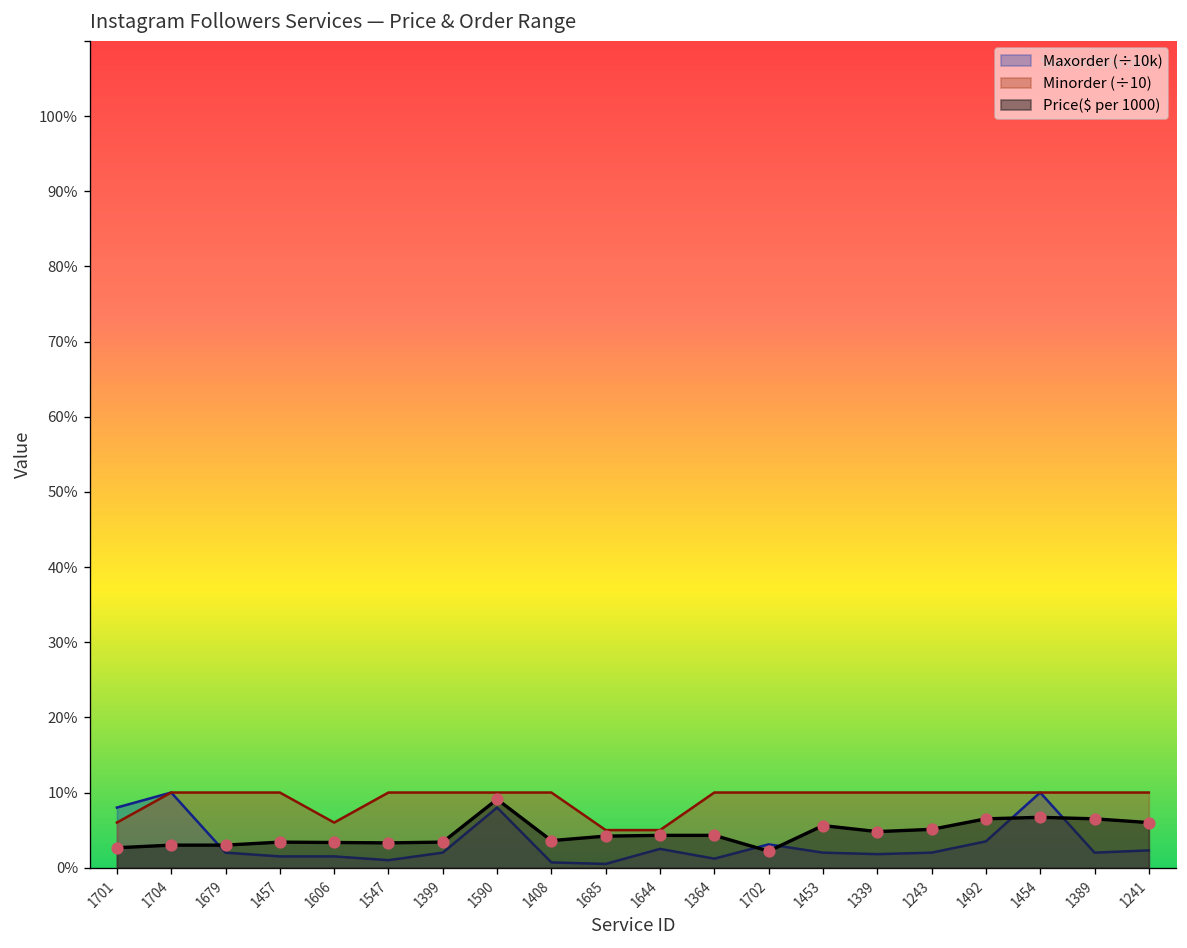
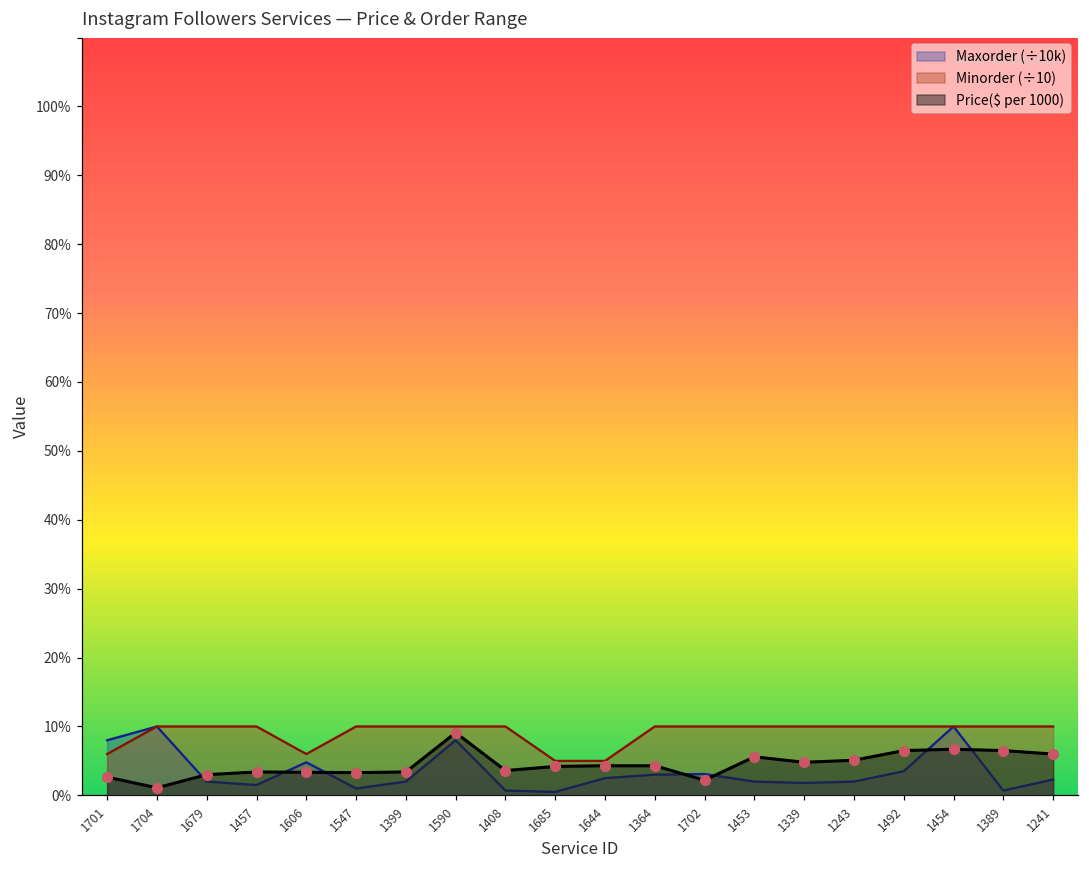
  {
    "Maxorder (÷10k)": {
      "1701": "8%",
      "1679": "2%",
      "1457": "2%",
-     "1606": "2%",
+     "1606": "5%",
      "1547": "1%",
      "1399": "2%",
      "1590": "8%",
      "1408": "1%",
      "1685": "1%",
      "1644": "3%",
-     "1364": "1%",
+     "1364": "3%",
      "1702": "3%",
      "1453": "2%",
      "1339": "2%",
      "1243": "2%",
      "1492": "4%",
-     "1389": "2%",
+     "1389": "1%",
      "1241": "2%"
    },
    "Minorder (÷10)": {
      "1701": "6%",
      "1679": "10%",
      "1457": "10%",
      "1606": "6%",
      "1547": "10%",
      "1399": "10%",
      "1590": "10%",
      "1408": "10%",
      "1685": "5%",
      "1644": "5%",
      "1364": "10%",
      "1702": "10%",
      "1453": "10%",
      "1339": "10%",
      "1243": "10%",
      "1492": "10%",
      "1389": "10%",
      "1241": "10%"
    },
    "Price($ per 1000)": {
      "1701": "3%",
-     "1704": "3%",
+     "1704": "1%",
      "1679": "3%",
      "1457": "3%",
      "1606": "3%",
      "1547": "3%",
      "1399": "3%",
      "1590": "9%",
      "1408": "4%",
      "1685": "4%",
      "1644": "4%",
      "1364": "4%",
      "1702": "2%",
      "1453": "6%",
      "1339": "5%",
      "1243": "5%",
      "1492": "7%",
      "1454": "7%",
      "1389": "7%",
      "1241": "6%"
    }
  }
